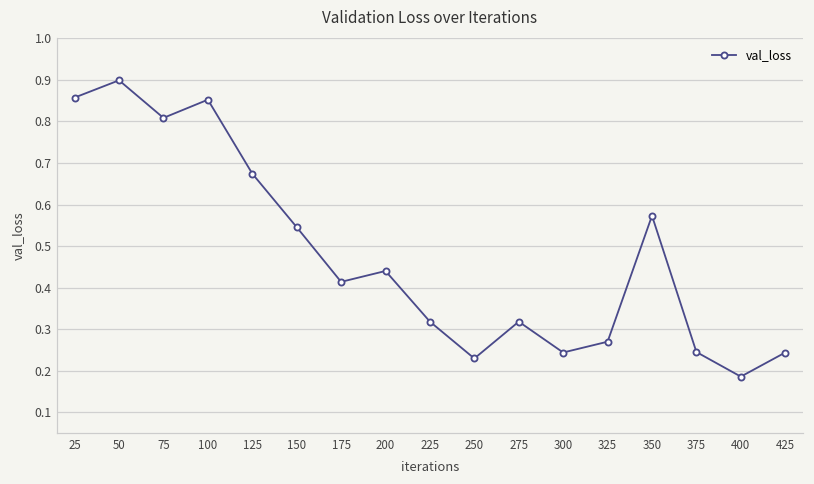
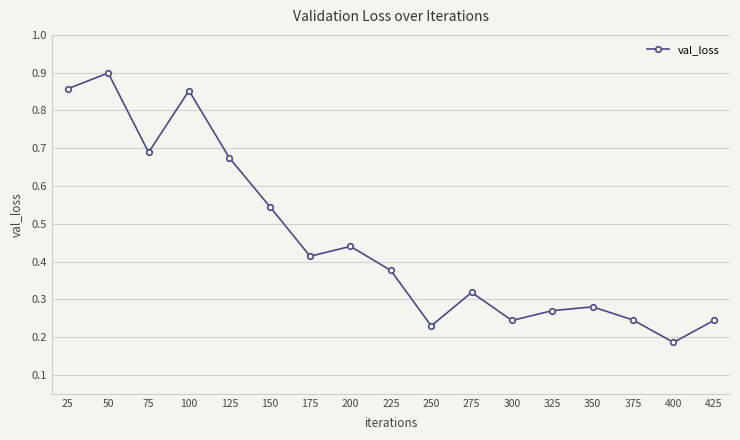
  {
    "25": 0.86,
    "50": 0.90,
-   "75": 0.81,
+   "75": 0.69,
    "100": 0.85,
    "125": 0.67,
    "150": 0.55,
    "175": 0.41,
    "200": 0.44,
-   "225": 0.32,
+   "225": 0.38,
    "250": 0.23,
    "275": 0.32,
    "300": 0.24,
    "325": 0.27,
-   "350": 0.57,
+   "350": 0.28,
    "375": 0.25,
    "400": 0.19,
    "425": 0.24
  }
